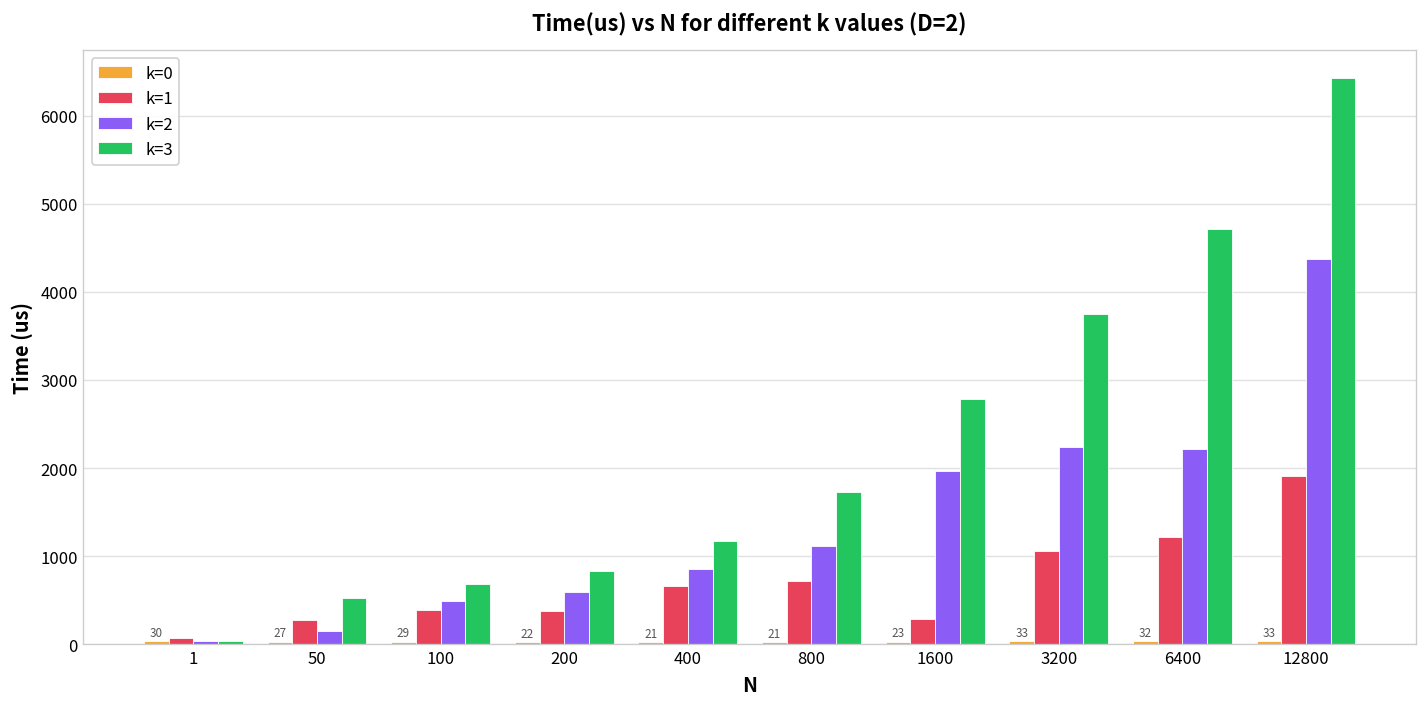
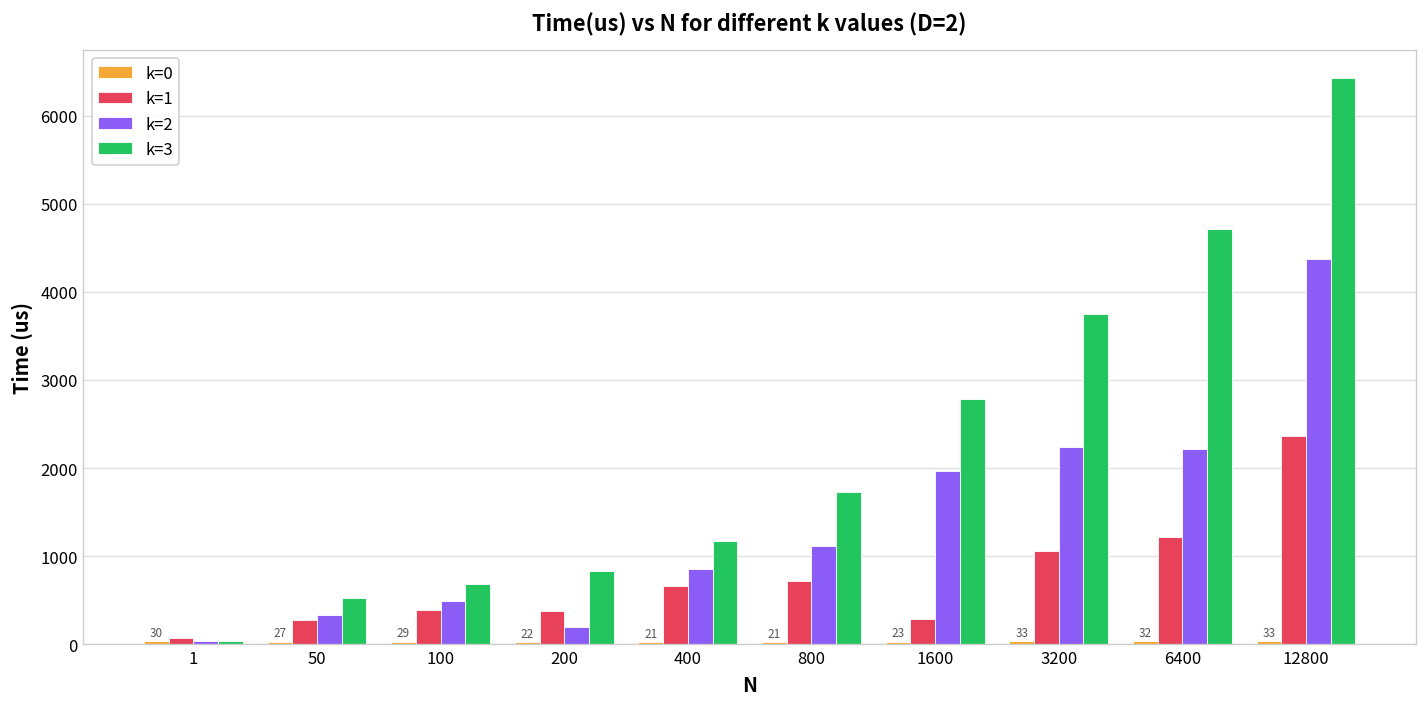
  {
    "k=0": {
      "1": 30,
      "50": 27,
      "100": 29,
      "200": 22,
      "400": 21,
      "800": 21,
      "1600": 23,
      "3200": 33,
      "6400": 32,
      "12800": 33
    },
    "k=1": {
      "1": 100,
      "50": 300,
      "100": 400,
      "200": 400,
      "400": 700,
      "800": 700,
      "1600": 300,
      "3200": 1100,
      "6400": 1200,
-     "12800": 1900
+     "12800": 2400
    },
    "k=2": {
-     "50": 200,
+     "50": 300,
      "100": 500,
-     "200": 600,
+     "200": 200,
      "400": 900,
      "800": 1100,
      "1600": 2000,
      "3200": 2200,
      "6400": 2200,
      "12800": 4400
    },
    "k=3": {
      "50": 500,
      "100": 700,
      "200": 800,
      "400": 1200,
      "800": 1700,
      "1600": 2800,
      "3200": 3800,
      "6400": 4700,
      "12800": 6400
    }
  }
